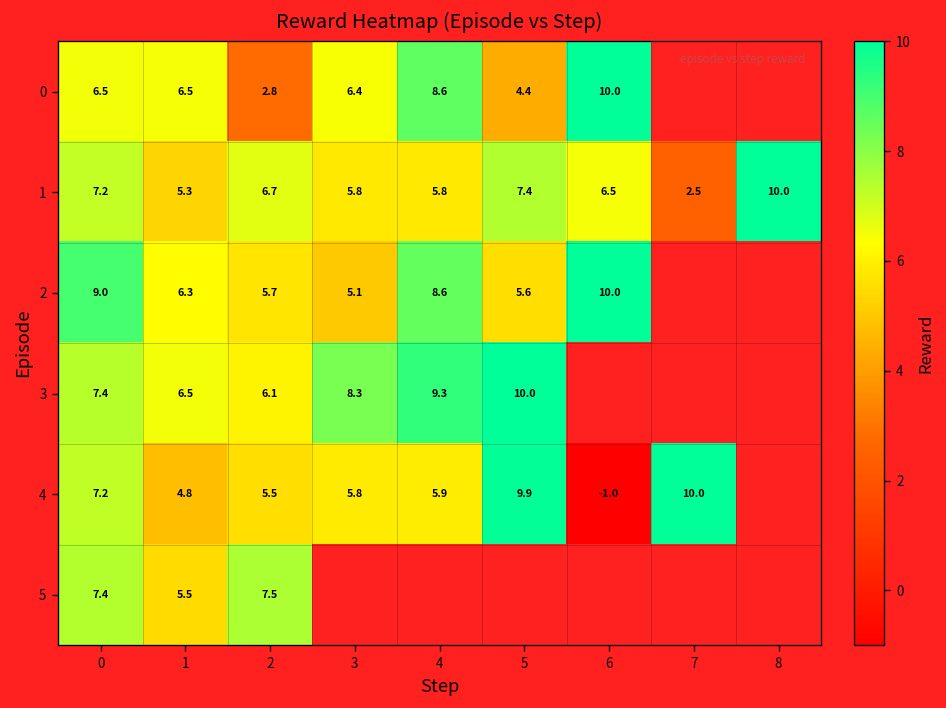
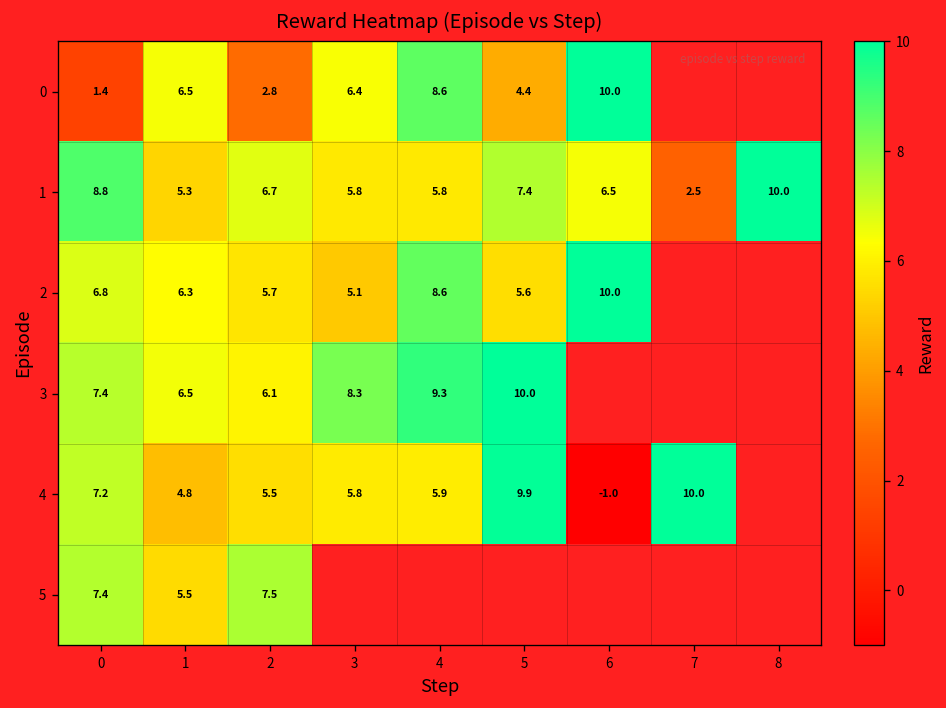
  {
    "0": {
-     "0": 6.5,
+     "0": 1.4,
      "1": 6.5,
      "2": 2.8,
      "3": 6.4,
      "4": 8.6,
      "5": 4.4,
      "6": 10.0
    },
    "1": {
-     "0": 7.2,
+     "0": 8.8,
      "1": 5.3,
      "2": 6.7,
      "3": 5.8,
      "4": 5.8,
      "5": 7.4,
      "6": 6.5,
      "7": 2.5,
      "8": 10.0
    },
    "2": {
-     "0": 9.0,
+     "0": 6.8,
      "1": 6.3,
      "2": 5.7,
      "3": 5.1,
      "4": 8.6,
      "5": 5.6,
      "6": 10.0
    },
    "3": {
      "0": 7.4,
      "1": 6.5,
      "2": 6.1,
      "3": 8.3,
      "4": 9.3,
      "5": 10.0
    },
    "4": {
      "0": 7.2,
      "1": 4.8,
      "2": 5.5,
      "3": 5.8,
      "4": 5.9,
      "5": 9.9,
      "6": -1.0,
      "7": 10.0
    },
    "5": {
      "0": 7.4,
      "1": 5.5,
      "2": 7.5
    }
  }
